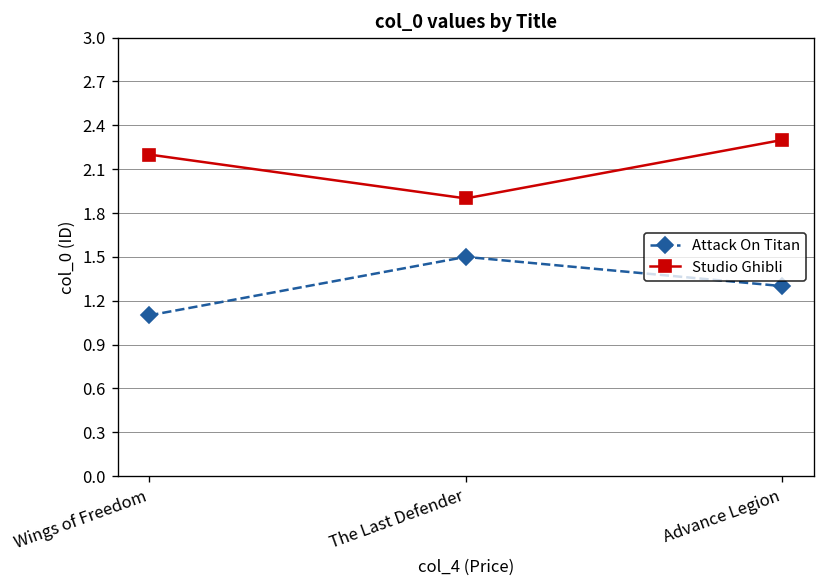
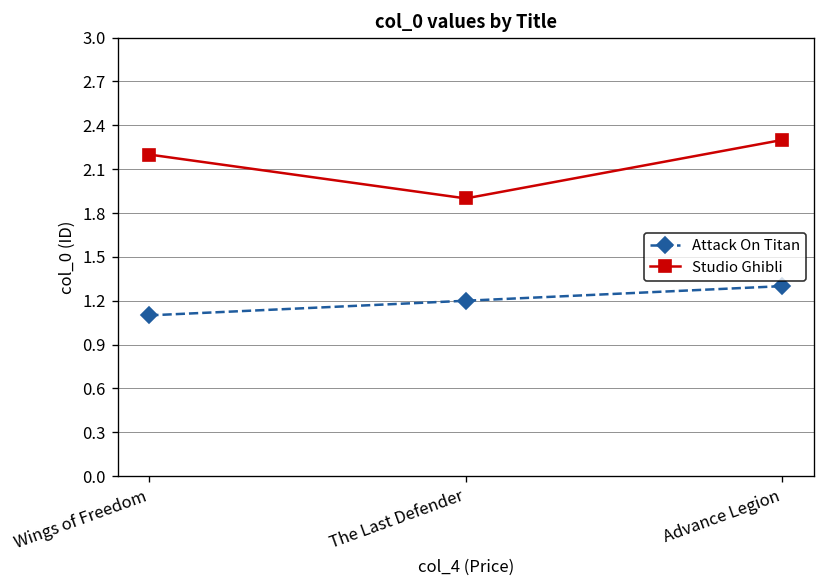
  {
    "Attack On Titan": {
      "Wings of Freedom": 1.1,
-     "The Last Defender": 1.5,
+     "The Last Defender": 1.2,
      "Advance Legion": 1.3
    },
    "Studio Ghibli": {
      "Wings of Freedom": 2.2,
      "The Last Defender": 1.9,
      "Advance Legion": 2.3
    }
  }
